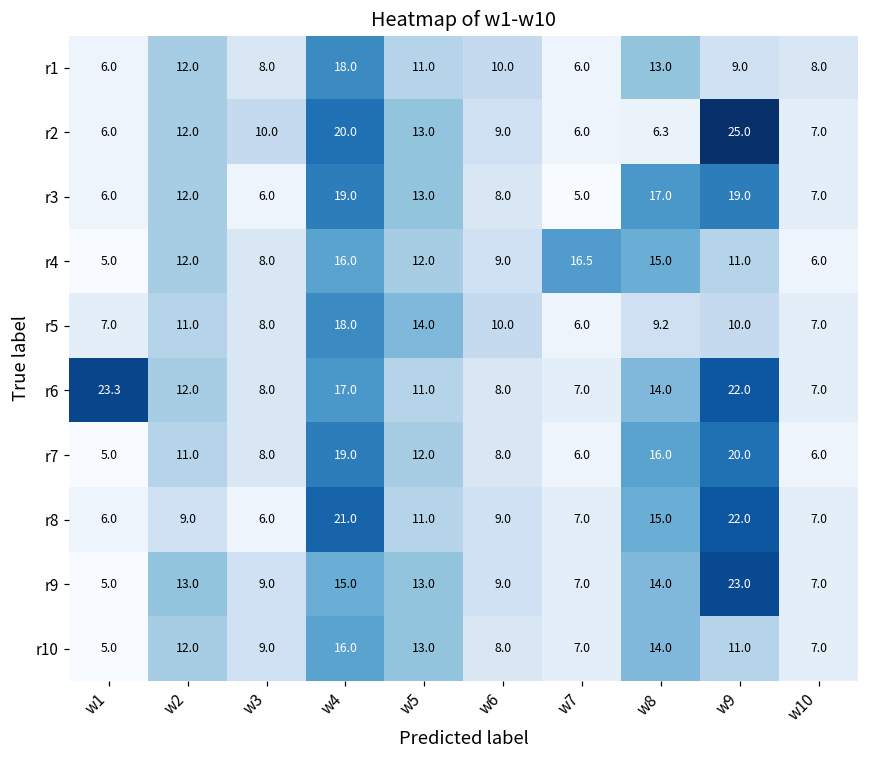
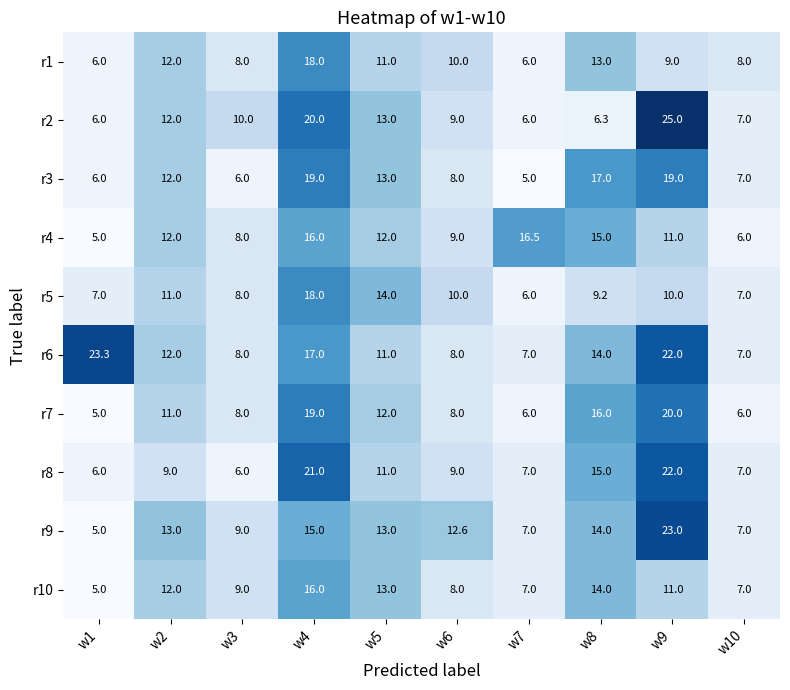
  {
    "r1": {
      "w1": 6.0,
      "w2": 12.0,
      "w3": 8.0,
      "w4": 18.0,
      "w5": 11.0,
      "w6": 10.0,
      "w7": 6.0,
      "w8": 13.0,
      "w9": 9.0,
      "w10": 8.0
    },
    "r2": {
      "w1": 6.0,
      "w2": 12.0,
      "w3": 10.0,
      "w4": 20.0,
      "w5": 13.0,
      "w6": 9.0,
      "w7": 6.0,
      "w8": 6.3,
      "w9": 25.0,
      "w10": 7.0
    },
    "r3": {
      "w1": 6.0,
      "w2": 12.0,
      "w3": 6.0,
      "w4": 19.0,
      "w5": 13.0,
      "w6": 8.0,
      "w7": 5.0,
      "w8": 17.0,
      "w9": 19.0,
      "w10": 7.0
    },
    "r4": {
      "w1": 5.0,
      "w2": 12.0,
      "w3": 8.0,
      "w4": 16.0,
      "w5": 12.0,
      "w6": 9.0,
      "w7": 16.5,
      "w8": 15.0,
      "w9": 11.0,
      "w10": 6.0
    },
    "r5": {
      "w1": 7.0,
      "w2": 11.0,
      "w3": 8.0,
      "w4": 18.0,
      "w5": 14.0,
      "w6": 10.0,
      "w7": 6.0,
      "w8": 9.2,
      "w9": 10.0,
      "w10": 7.0
    },
    "r6": {
      "w1": 23.3,
      "w2": 12.0,
      "w3": 8.0,
      "w4": 17.0,
      "w5": 11.0,
      "w6": 8.0,
      "w7": 7.0,
      "w8": 14.0,
      "w9": 22.0,
      "w10": 7.0
    },
    "r7": {
      "w1": 5.0,
      "w2": 11.0,
      "w3": 8.0,
      "w4": 19.0,
      "w5": 12.0,
      "w6": 8.0,
      "w7": 6.0,
      "w8": 16.0,
      "w9": 20.0,
      "w10": 6.0
    },
    "r8": {
      "w1": 6.0,
      "w2": 9.0,
      "w3": 6.0,
      "w4": 21.0,
      "w5": 11.0,
      "w6": 9.0,
      "w7": 7.0,
      "w8": 15.0,
      "w9": 22.0,
      "w10": 7.0
    },
    "r9": {
      "w1": 5.0,
      "w2": 13.0,
      "w3": 9.0,
      "w4": 15.0,
      "w5": 13.0,
-     "w6": 9.0,
+     "w6": 12.6,
      "w7": 7.0,
      "w8": 14.0,
      "w9": 23.0,
      "w10": 7.0
    },
    "r10": {
      "w1": 5.0,
      "w2": 12.0,
      "w3": 9.0,
      "w4": 16.0,
      "w5": 13.0,
      "w6": 8.0,
      "w7": 7.0,
      "w8": 14.0,
      "w9": 11.0,
      "w10": 7.0
    }
  }
